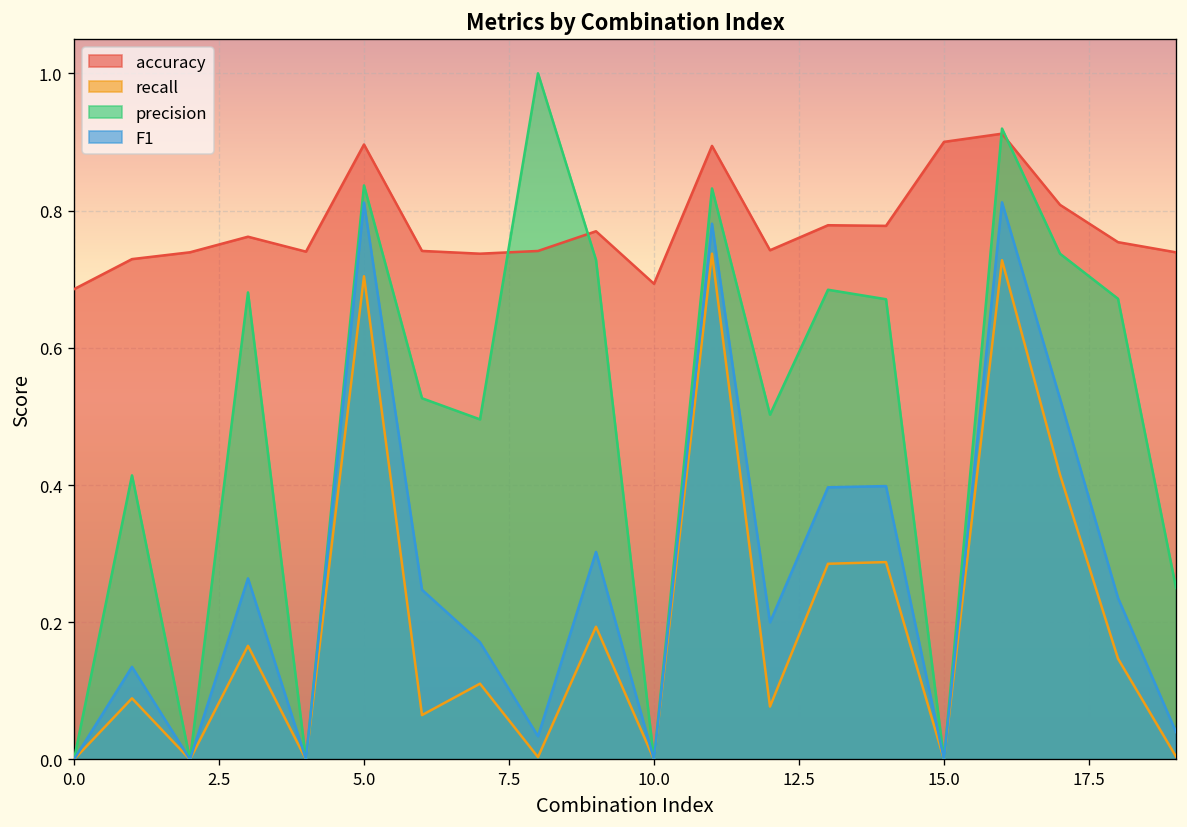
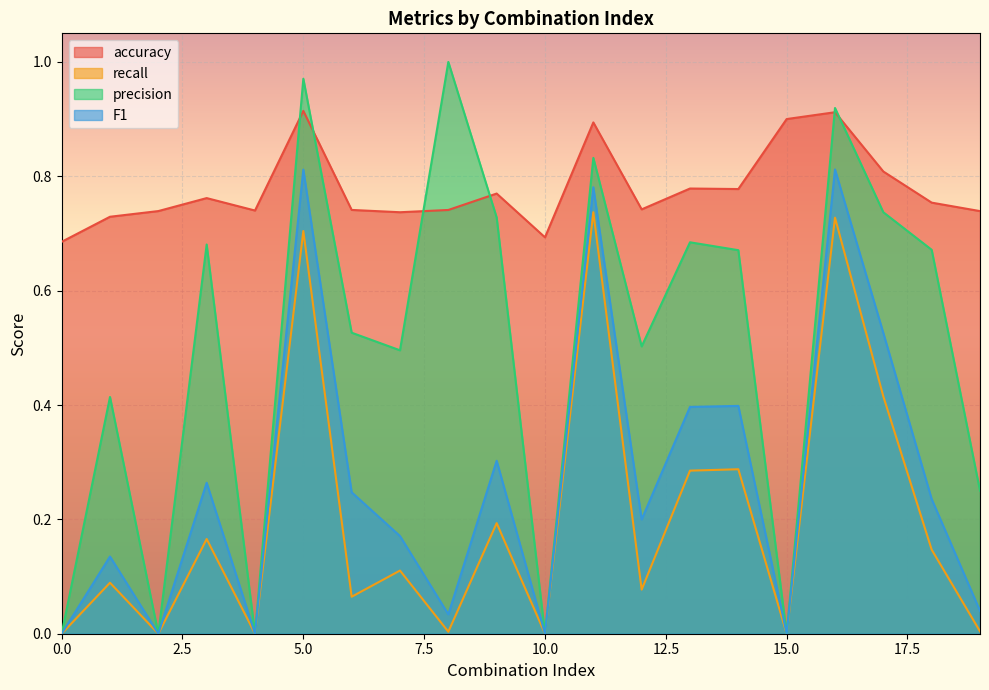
  {
    "accuracy": {
      "0.0": 0.69,
-     "5.0": 0.90,
+     "5.0": 0.91,
      "10.0": 0.69,
      "15.0": 0.90
    },
    "recall": {
      "5.0": 0.70
    },
    "precision": {
-     "5.0": 0.84
+     "5.0": 0.97
    },
    "F1": {
      "5.0": 0.81
    }
  }
